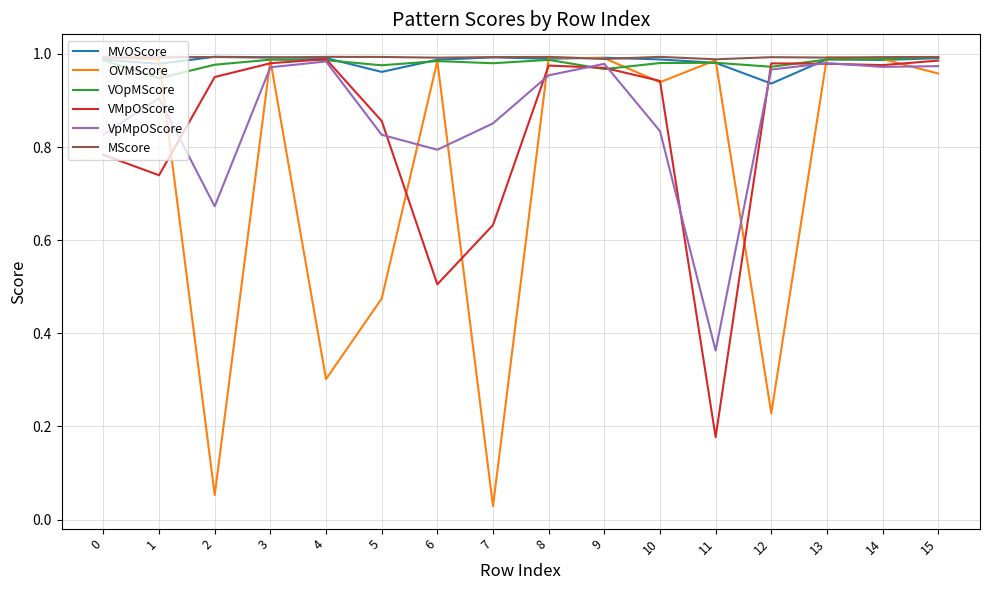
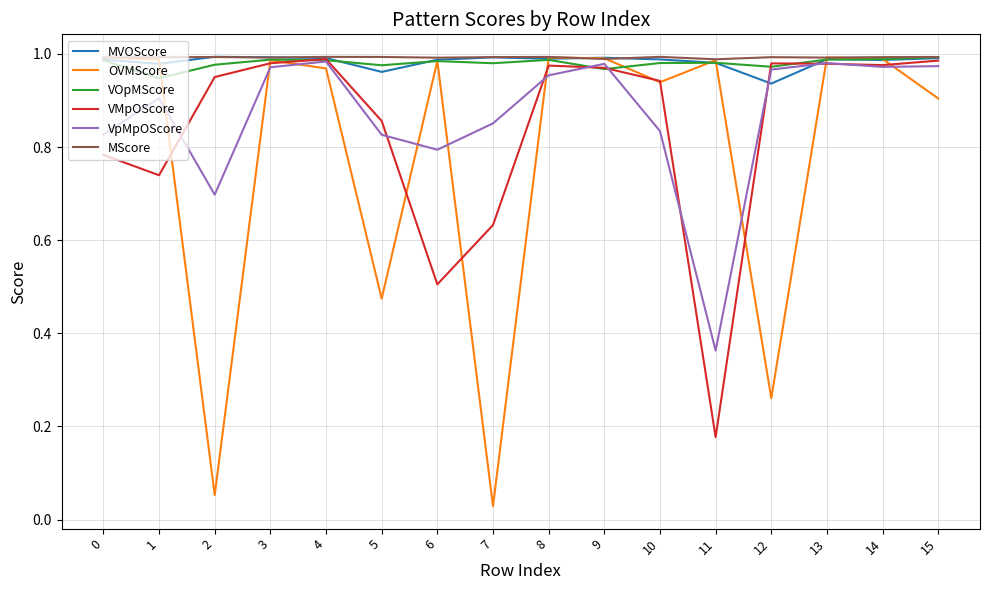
  {
    "MVOScore": {
      "5": 0.96,
      "12": 0.94
    },
    "OVMScore": {
      "2": 0.05,
-     "4": 0.30,
+     "4": 0.97,
      "5": 0.47,
      "7": 0.03,
-     "12": 0.23,
-     "15": 0.96
+     "12": 0.26,
+     "15": 0.90
    },
    "VOpMScore": {
      "2": 0.98,
      "5": 0.98,
      "7": 0.98,
      "10": 0.98,
      "12": 0.97
    },
    "VMpOScore": {
      "1": 0.74,
      "2": 0.95,
      "3": 0.98,
      "5": 0.86,
      "6": 0.51,
      "7": 0.63,
      "8": 0.98,
      "11": 0.18,
      "12": 0.98
    },
    "VpMpOScore": {
-     "2": 0.67,
+     "2": 0.70,
      "3": 0.97,
      "5": 0.83,
      "6": 0.79,
      "7": 0.85,
      "8": 0.95,
      "9": 0.98,
      "10": 0.83,
      "11": 0.36,
      "12": 0.97,
      "15": 0.97
    },
    "MScore": {
      "5": 0.99,
      "12": 0.99
    }
  }
